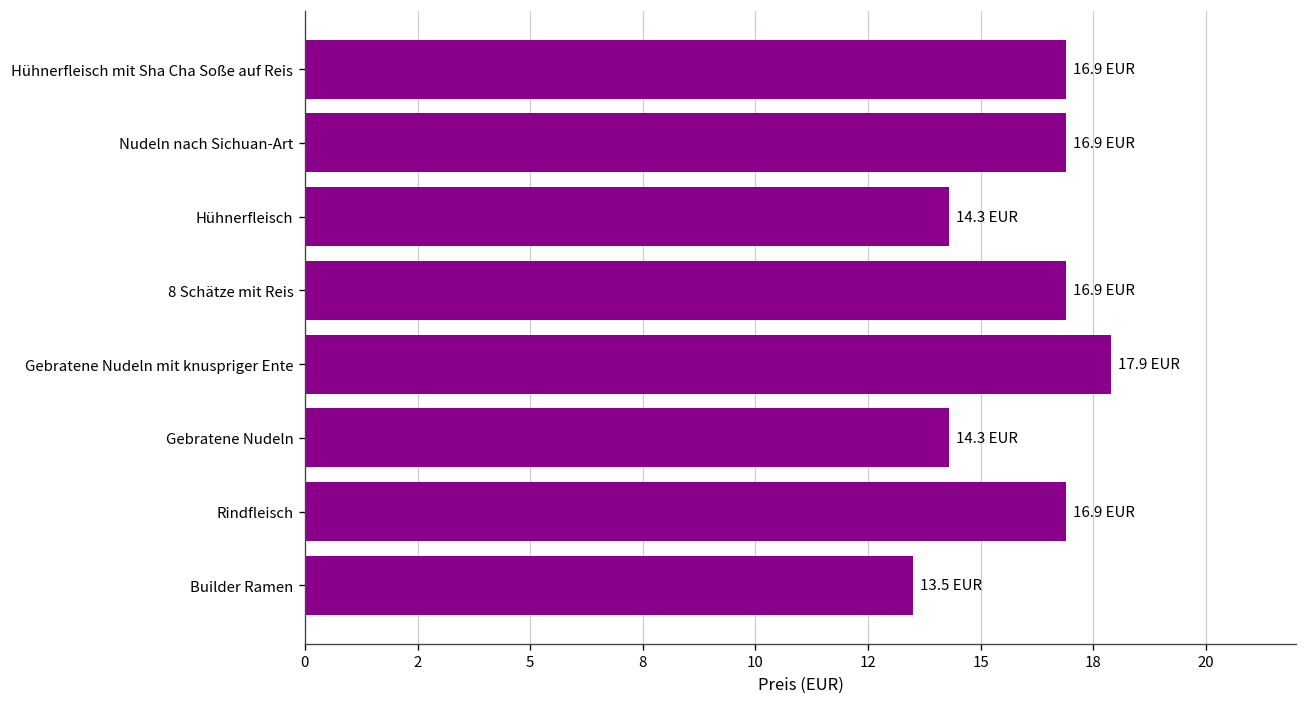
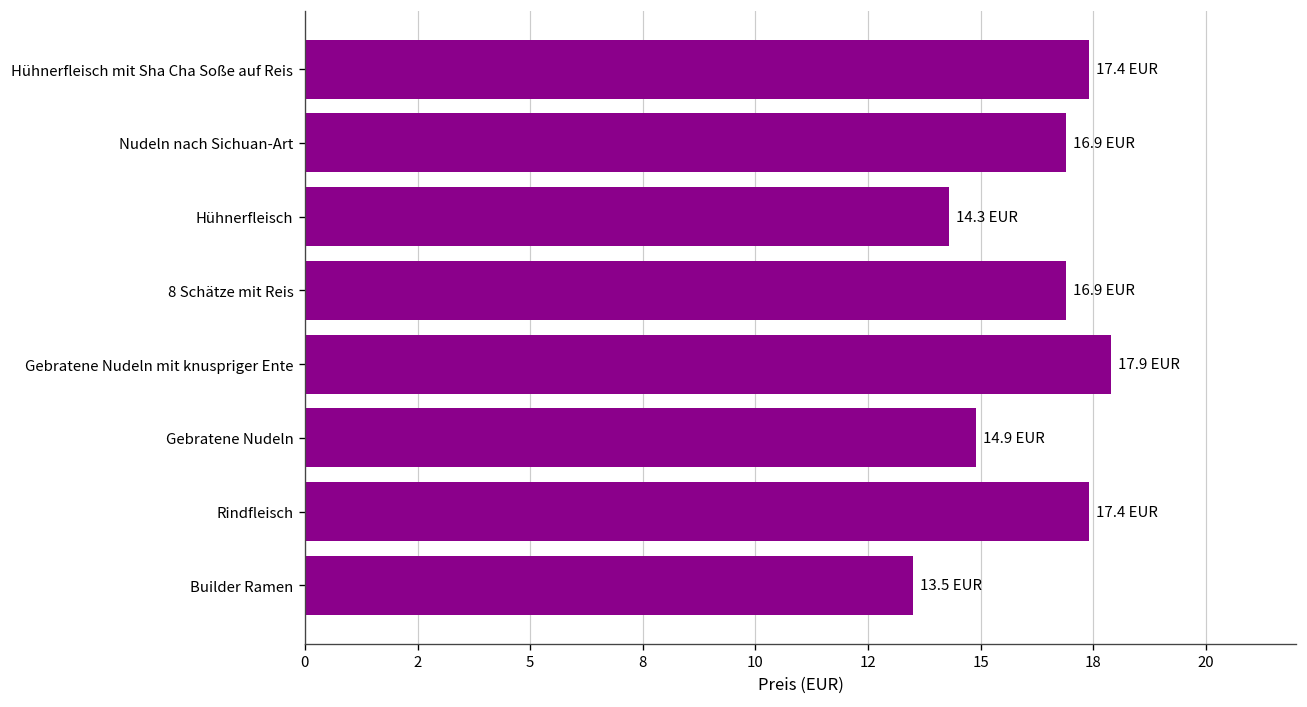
  {
-   "Hühnerfleisch mit Sha Cha Soße auf Reis": 16.9,
+   "Hühnerfleisch mit Sha Cha Soße auf Reis": 17.4,
    "Nudeln nach Sichuan-Art": 16.9,
    "Hühnerfleisch": 14.3,
    "8 Schätze mit Reis": 16.9,
    "Gebratene Nudeln mit knuspriger Ente": 17.9,
-   "Gebratene Nudeln": 14.3,
-   "Rindfleisch": 16.9,
+   "Gebratene Nudeln": 14.9,
+   "Rindfleisch": 17.4,
    "Builder Ramen": 13.5
  }
